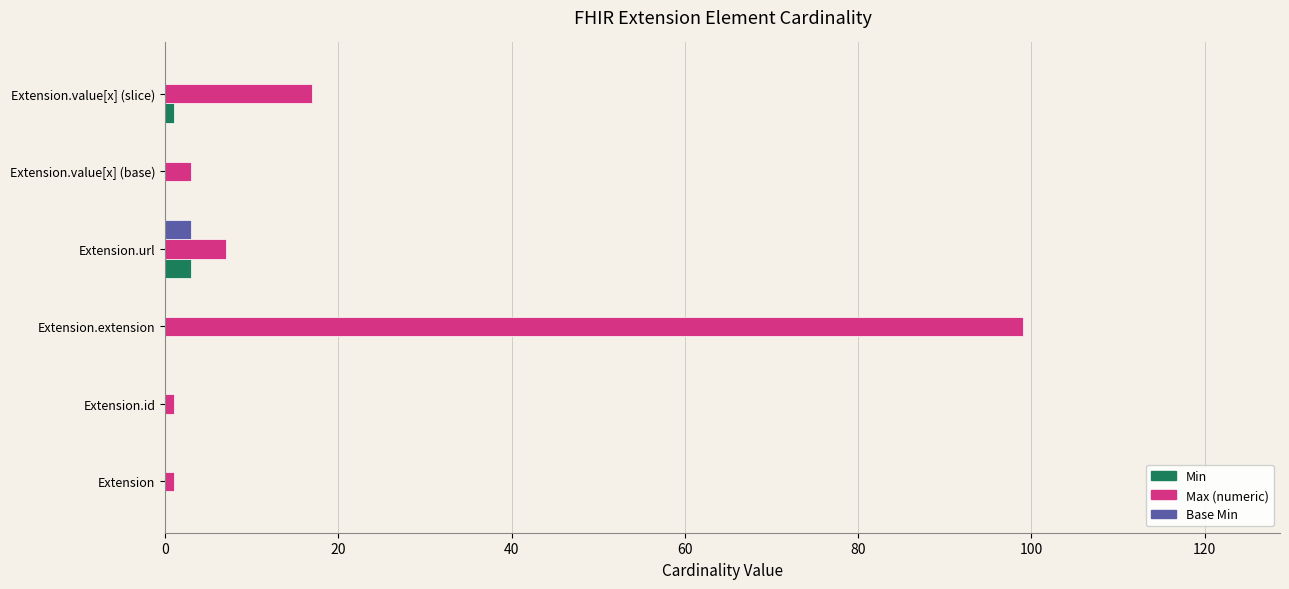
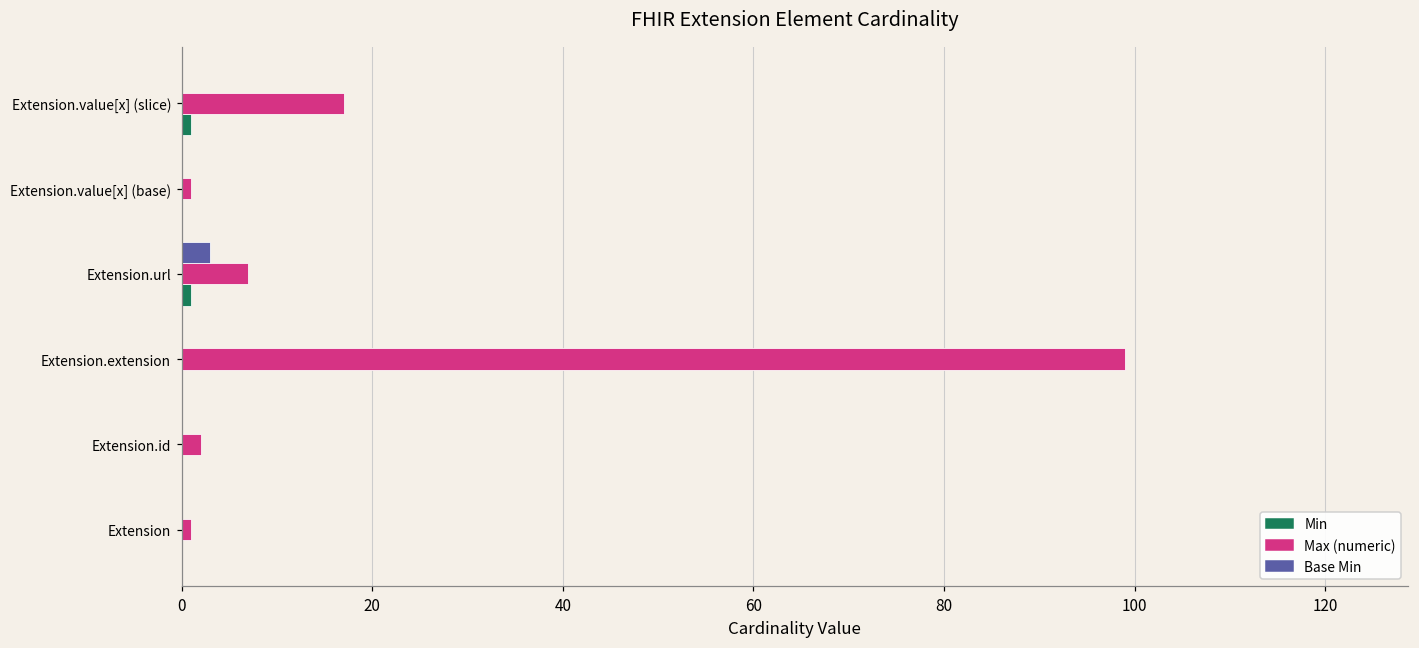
  {
    "Min": {
      "Extension.value[x] (slice)": 1,
      "Extension.value[x] (base)": 0,
-     "Extension.url": 3,
+     "Extension.url": 1,
      "Extension.extension": 0,
      "Extension.id": 0,
      "Extension": 0
    },
    "Max (numeric)": {
      "Extension.value[x] (slice)": 17,
-     "Extension.value[x] (base)": 3,
+     "Extension.value[x] (base)": 1,
      "Extension.url": 7,
      "Extension.extension": 99,
-     "Extension.id": 1,
+     "Extension.id": 2,
      "Extension": 1
    },
    "Base Min": {
      "Extension.value[x] (slice)": 0,
      "Extension.value[x] (base)": 0,
      "Extension.url": 3,
      "Extension.extension": 0,
      "Extension.id": 0,
      "Extension": 0
    }
  }
